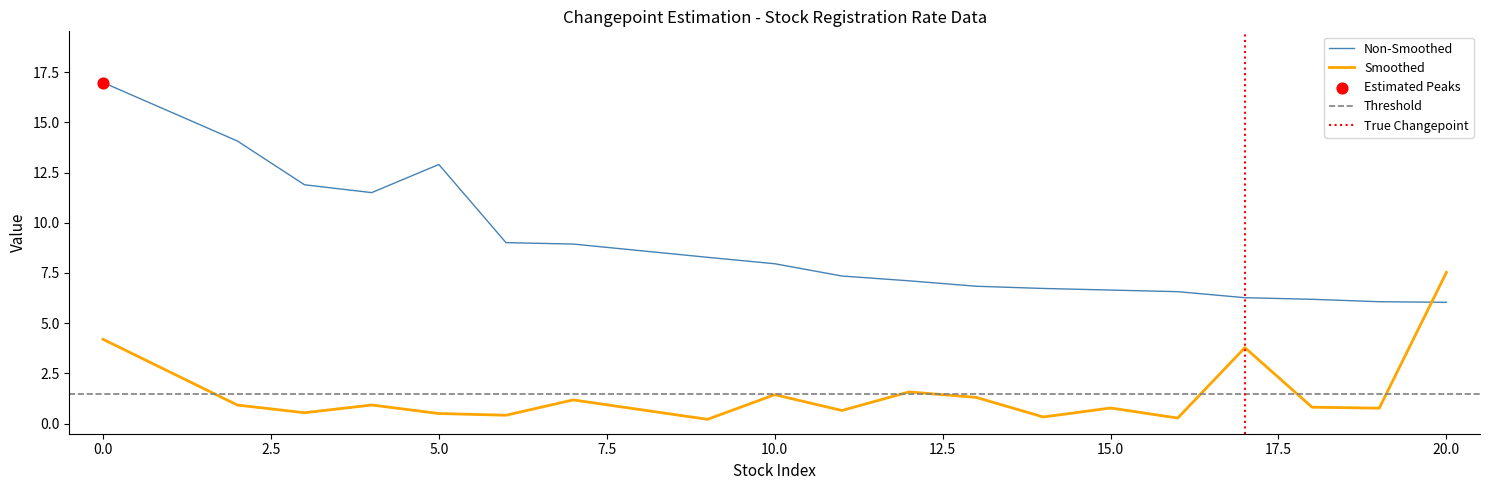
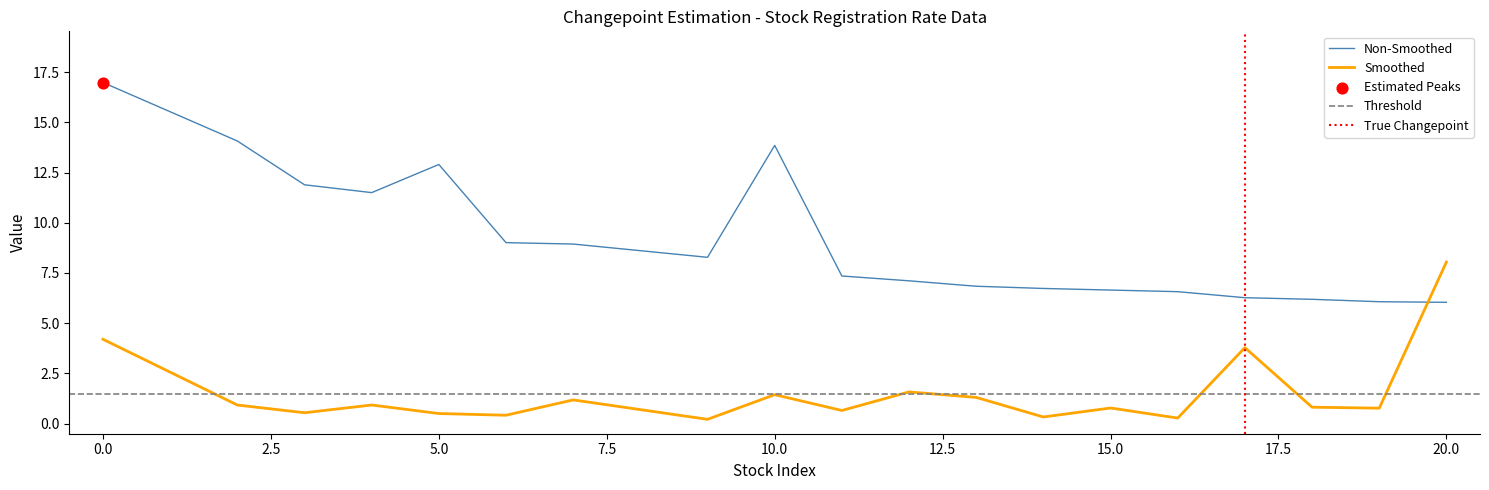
  {
    "Non-Smoothed": {
      "5.0": 12.9,
-     "10.0": 8.0,
+     "10.0": 13.9,
      "15.0": 6.7,
      "20.0": 6.0
    },
    "Smoothed": {
      "0.0": 4.2,
      "5.0": 0.5,
      "10.0": 1.4,
      "15.0": 0.8,
-     "20.0": 7.5
+     "20.0": 8.0
    }
  }
